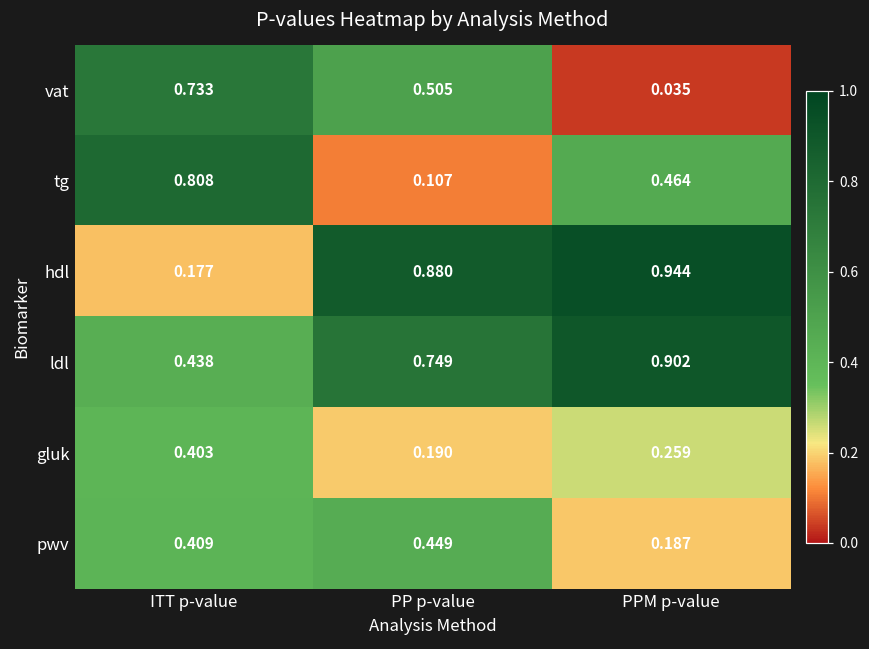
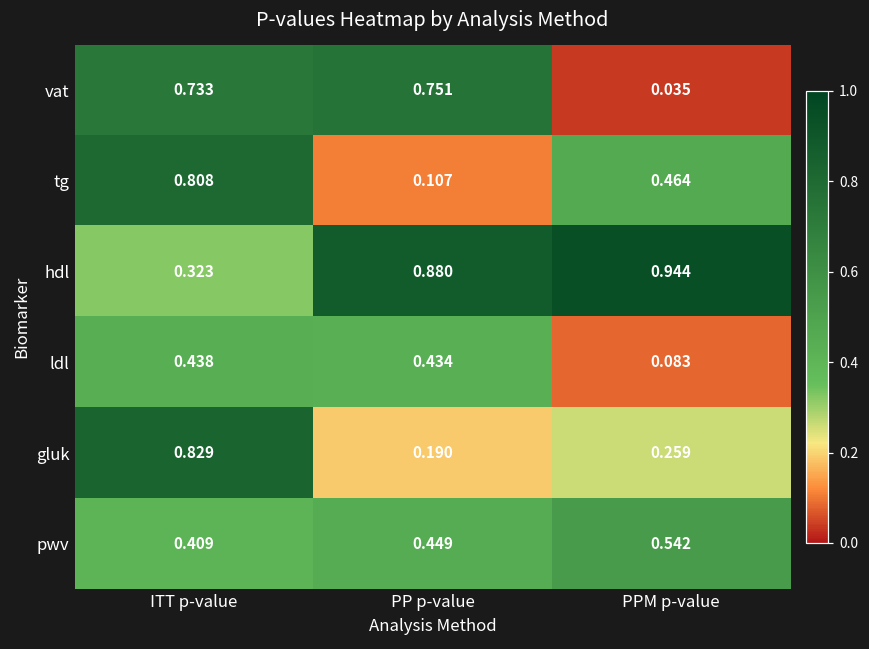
  {
    "vat": {
      "ITT p-value": 0.733,
-     "PP p-value": 0.505,
+     "PP p-value": 0.751,
      "PPM p-value": 0.035
    },
    "tg": {
      "ITT p-value": 0.808,
      "PP p-value": 0.107,
      "PPM p-value": 0.464
    },
    "hdl": {
-     "ITT p-value": 0.177,
+     "ITT p-value": 0.323,
      "PP p-value": 0.880,
      "PPM p-value": 0.944
    },
    "ldl": {
      "ITT p-value": 0.438,
-     "PP p-value": 0.749,
-     "PPM p-value": 0.902
+     "PP p-value": 0.434,
+     "PPM p-value": 0.083
    },
    "gluk": {
-     "ITT p-value": 0.403,
+     "ITT p-value": 0.829,
      "PP p-value": 0.190,
      "PPM p-value": 0.259
    },
    "pwv": {
      "ITT p-value": 0.409,
      "PP p-value": 0.449,
-     "PPM p-value": 0.187
+     "PPM p-value": 0.542
    }
  }
